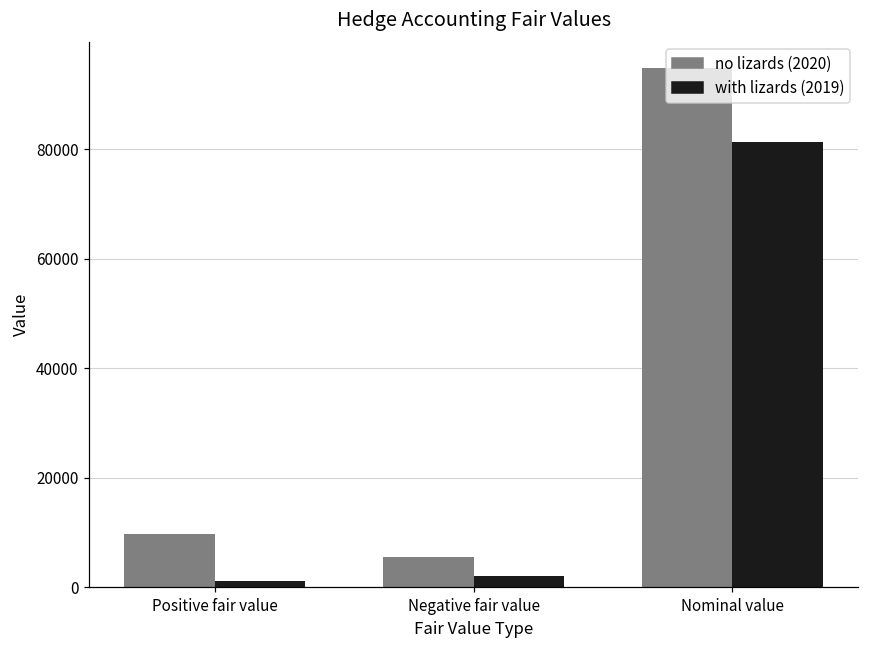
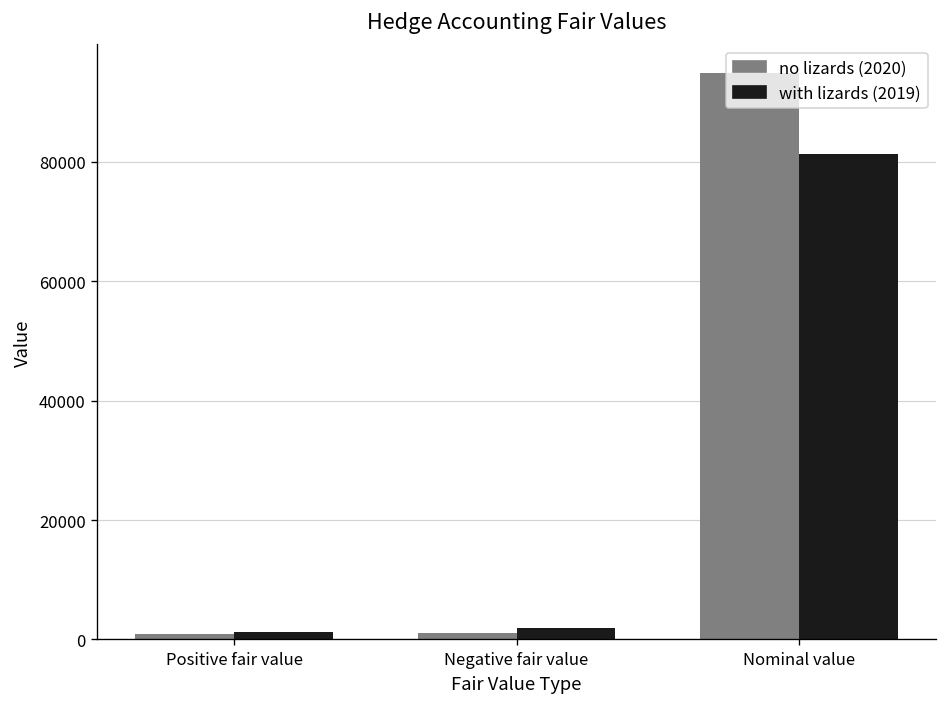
  {
    "no lizards (2020)": {
-     "Positive fair value": 10000,
-     "Negative fair value": 5000
+     "Positive fair value": 1000,
+     "Negative fair value": 1000
    },
    "with lizards (2019)": {
      "Positive fair value": 1000,
      "Negative fair value": 2000,
      "Nominal value": 81000
    }
  }
